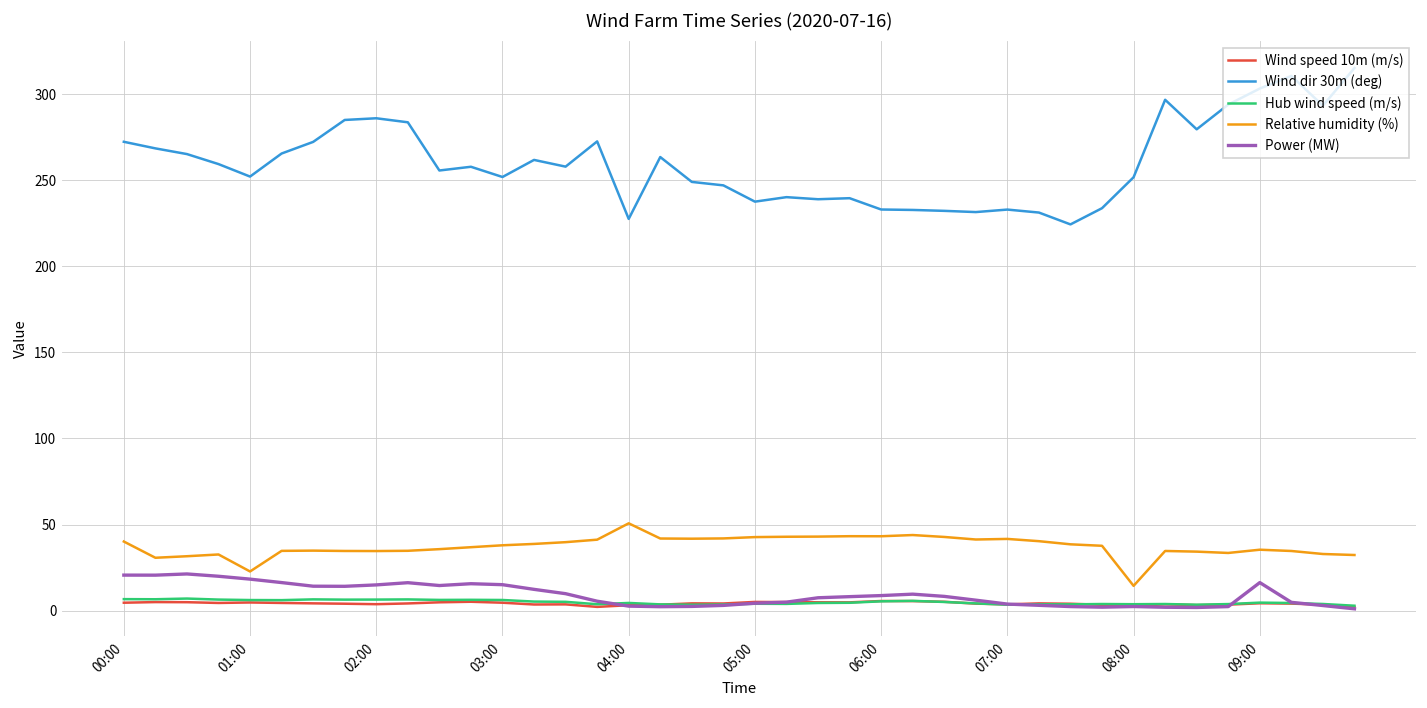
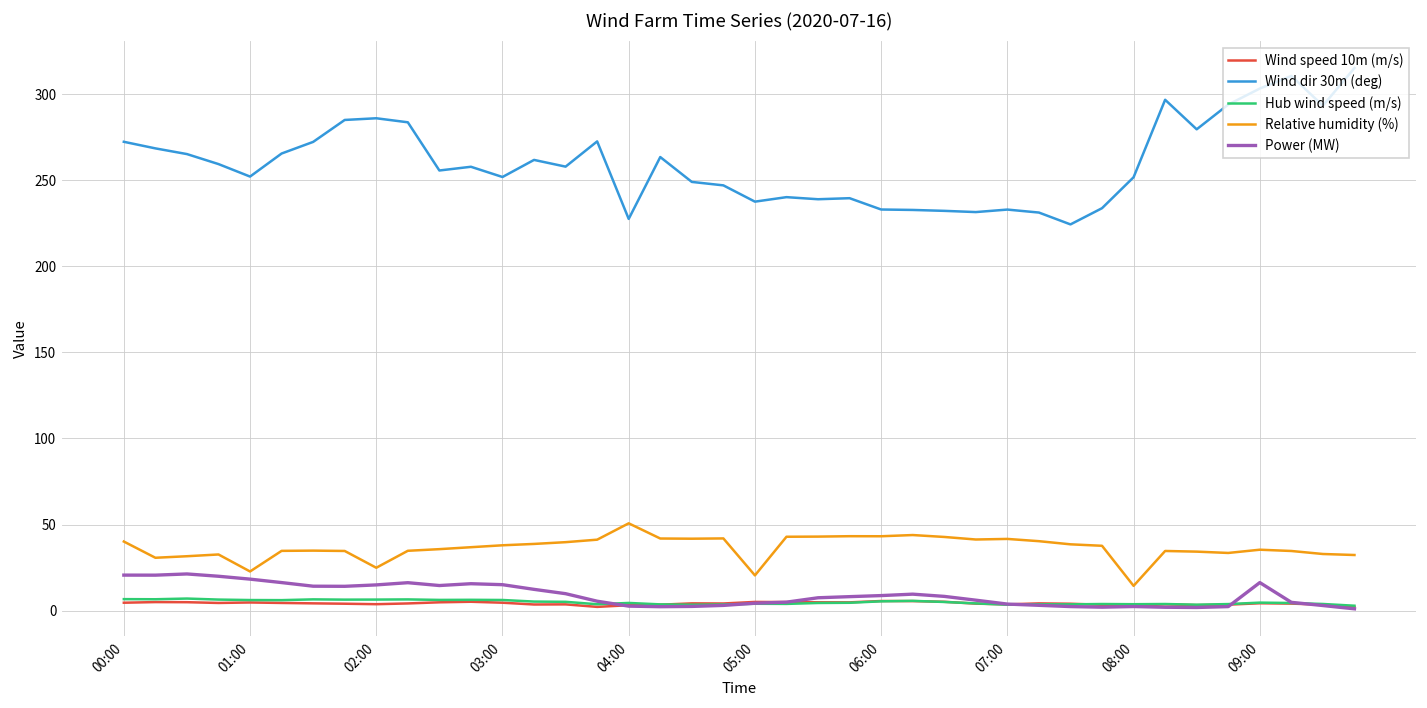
  {
    "Wind speed 10m (m/s)": {
      "00:00": 5,
      "02:00": 4
    },
    "Wind dir 30m (deg)": {
      "00:00": 272,
      "01:00": 252,
      "02:00": 286,
      "03:00": 252,
      "04:00": 228,
      "05:00": 238,
      "06:00": 233,
      "07:00": 233,
      "08:00": 252
    },
    "Hub wind speed (m/s)": {
      "00:00": 7,
      "02:00": 6
    },
    "Relative humidity (%)": {
      "00:00": 40,
      "01:00": 23,
-     "02:00": 35,
+     "02:00": 25,
      "03:00": 38,
      "04:00": 51,
-     "05:00": 43,
+     "05:00": 20,
      "06:00": 43,
      "07:00": 42,
      "08:00": 14,
      "09:00": 35
    },
    "Power (MW)": {
      "00:00": 21,
      "01:00": 18,
      "02:00": 15,
      "03:00": 15,
      "06:00": 9,
      "09:00": 16
    }
  }
